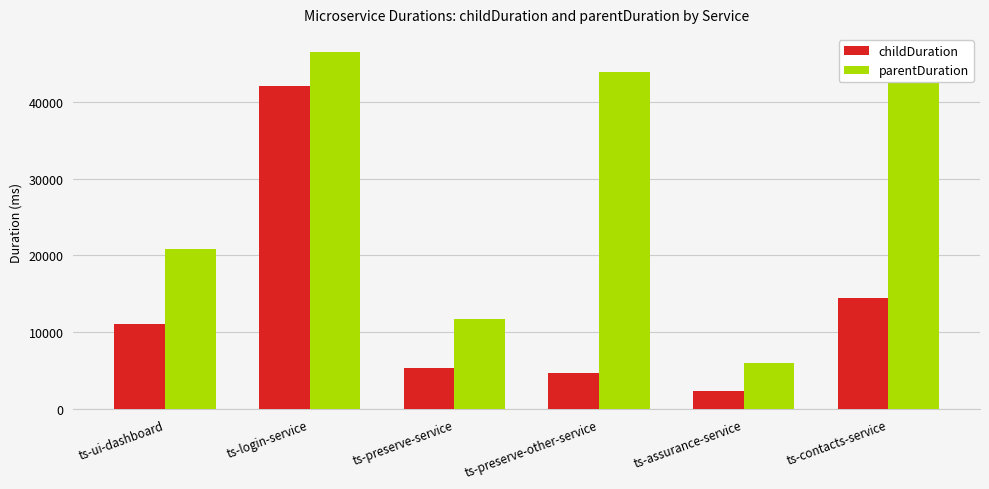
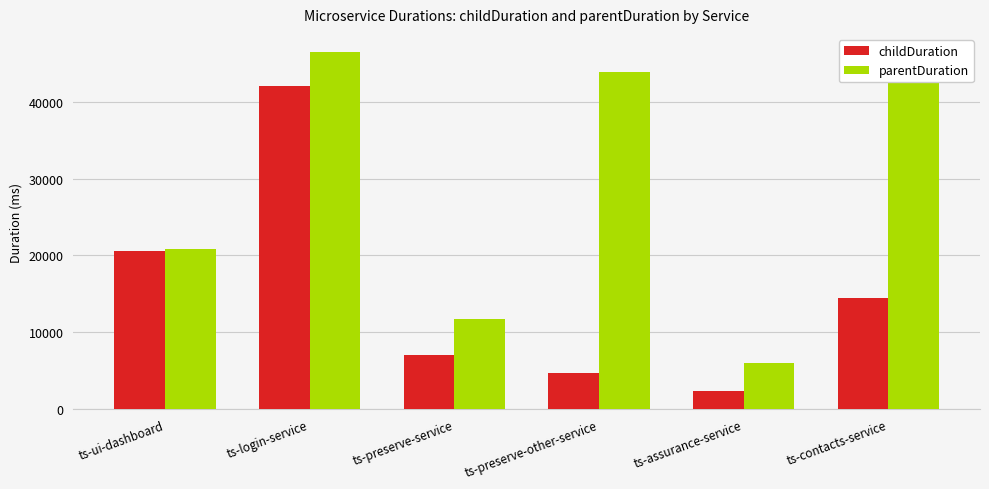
  {
    "childDuration": {
-     "ts-ui-dashboard": 11000,
+     "ts-ui-dashboard": 21000,
      "ts-login-service": 42000,
-     "ts-preserve-service": 5000,
+     "ts-preserve-service": 7000,
      "ts-preserve-other-service": 5000,
      "ts-assurance-service": 2000,
      "ts-contacts-service": 14000
    },
    "parentDuration": {
      "ts-ui-dashboard": 21000,
      "ts-login-service": 46000,
      "ts-preserve-service": 12000,
      "ts-preserve-other-service": 44000,
      "ts-assurance-service": 6000
    }
  }
